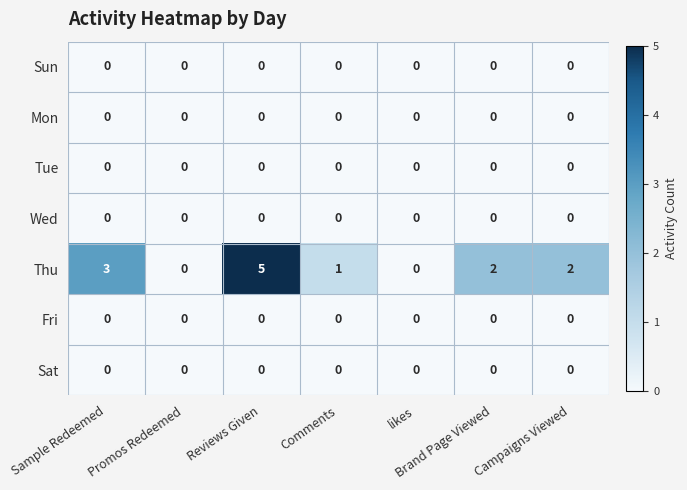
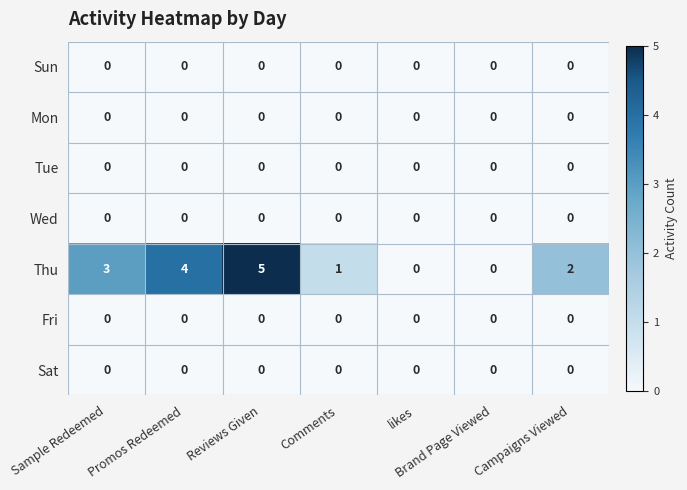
  {
    "Sun": {
      "Sample Redeemed": 0,
      "Promos Redeemed": 0,
      "Reviews Given": 0,
      "Comments": 0,
      "likes": 0,
      "Brand Page Viewed": 0,
      "Campaigns Viewed": 0
    },
    "Mon": {
      "Sample Redeemed": 0,
      "Promos Redeemed": 0,
      "Reviews Given": 0,
      "Comments": 0,
      "likes": 0,
      "Brand Page Viewed": 0,
      "Campaigns Viewed": 0
    },
    "Tue": {
      "Sample Redeemed": 0,
      "Promos Redeemed": 0,
      "Reviews Given": 0,
      "Comments": 0,
      "likes": 0,
      "Brand Page Viewed": 0,
      "Campaigns Viewed": 0
    },
    "Wed": {
      "Sample Redeemed": 0,
      "Promos Redeemed": 0,
      "Reviews Given": 0,
      "Comments": 0,
      "likes": 0,
      "Brand Page Viewed": 0,
      "Campaigns Viewed": 0
    },
    "Thu": {
      "Sample Redeemed": 3,
-     "Promos Redeemed": 0,
+     "Promos Redeemed": 4,
      "Reviews Given": 5,
      "Comments": 1,
      "likes": 0,
-     "Brand Page Viewed": 2,
+     "Brand Page Viewed": 0,
      "Campaigns Viewed": 2
    },
    "Fri": {
      "Sample Redeemed": 0,
      "Promos Redeemed": 0,
      "Reviews Given": 0,
      "Comments": 0,
      "likes": 0,
      "Brand Page Viewed": 0,
      "Campaigns Viewed": 0
    },
    "Sat": {
      "Sample Redeemed": 0,
      "Promos Redeemed": 0,
      "Reviews Given": 0,
      "Comments": 0,
      "likes": 0,
      "Brand Page Viewed": 0,
      "Campaigns Viewed": 0
    }
  }
